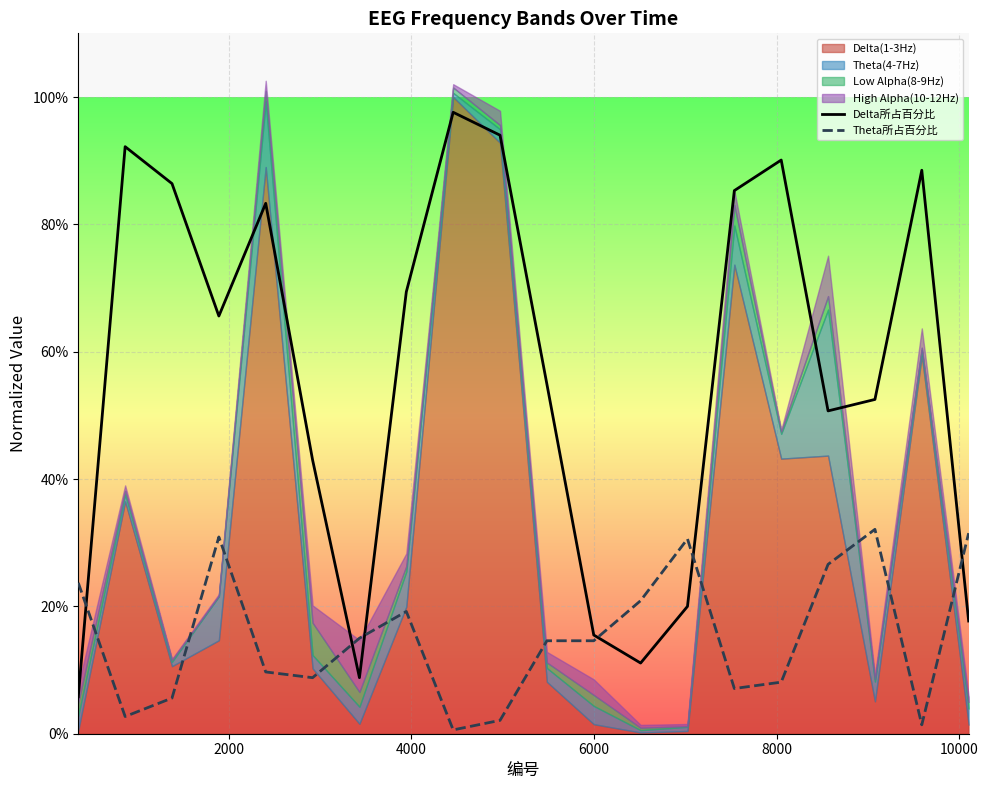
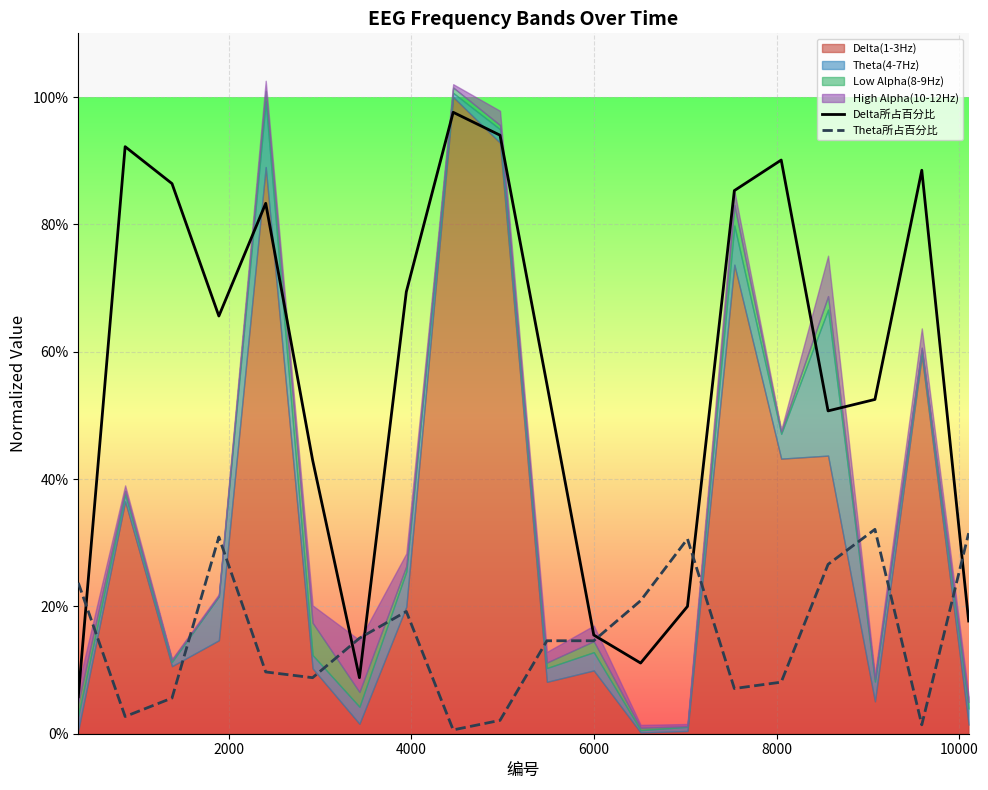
  {
    "Delta(1-3Hz)": {
-     "6000": "1%"
+     "6000": "10%"
    },
    "Delta所占百分比": {
      "6000": "16%"
    },
    "Theta(4-7Hz)": {
      "6000": "3%"
    },
    "High Alpha(10-12Hz)": {
      "6000": "2%"
    }
  }
